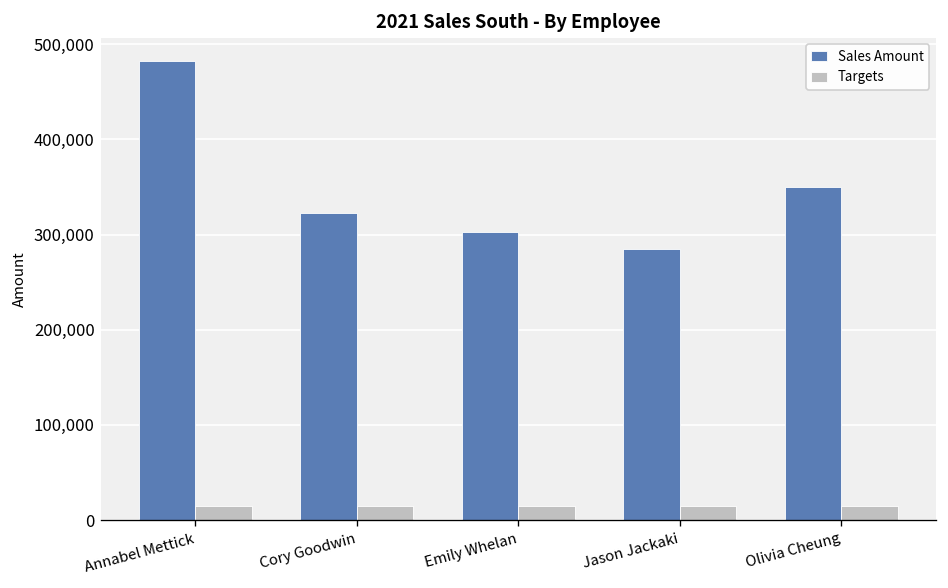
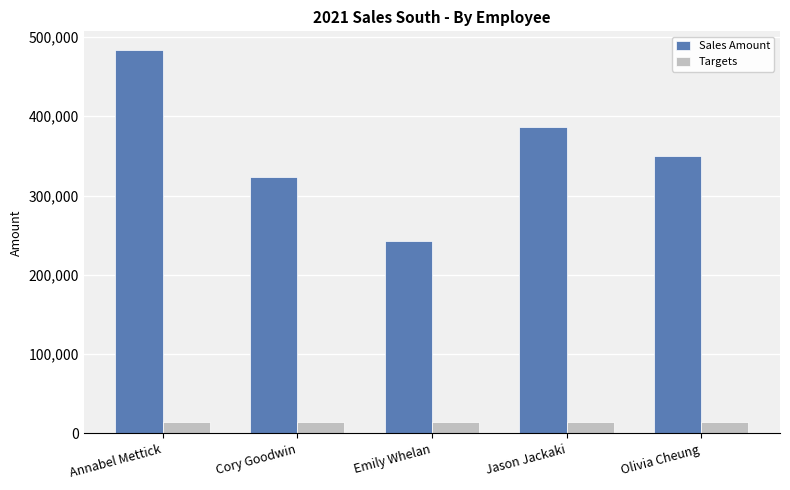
  {
    "Sales Amount": {
      "Annabel Mettick": "480,000",
      "Cory Goodwin": "320,000",
-     "Emily Whelan": "300,000",
-     "Jason Jackaki": "290,000",
+     "Emily Whelan": "240,000",
+     "Jason Jackaki": "390,000",
      "Olivia Cheung": "350,000"
    },
    "Targets": {
      "Annabel Mettick": "20,000",
      "Cory Goodwin": "20,000",
      "Emily Whelan": "20,000",
      "Jason Jackaki": "20,000",
      "Olivia Cheung": "20,000"
    }
  }
